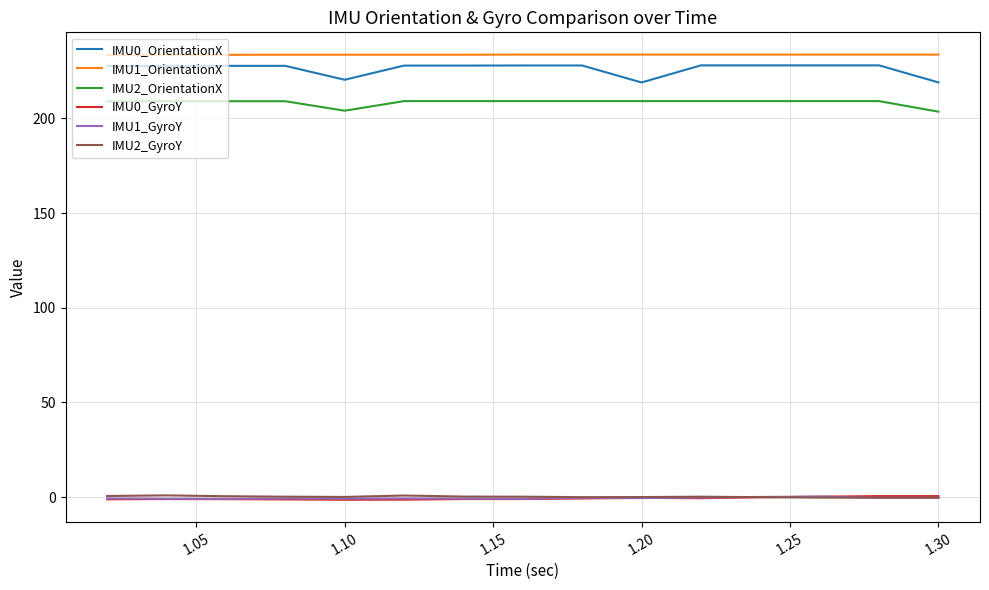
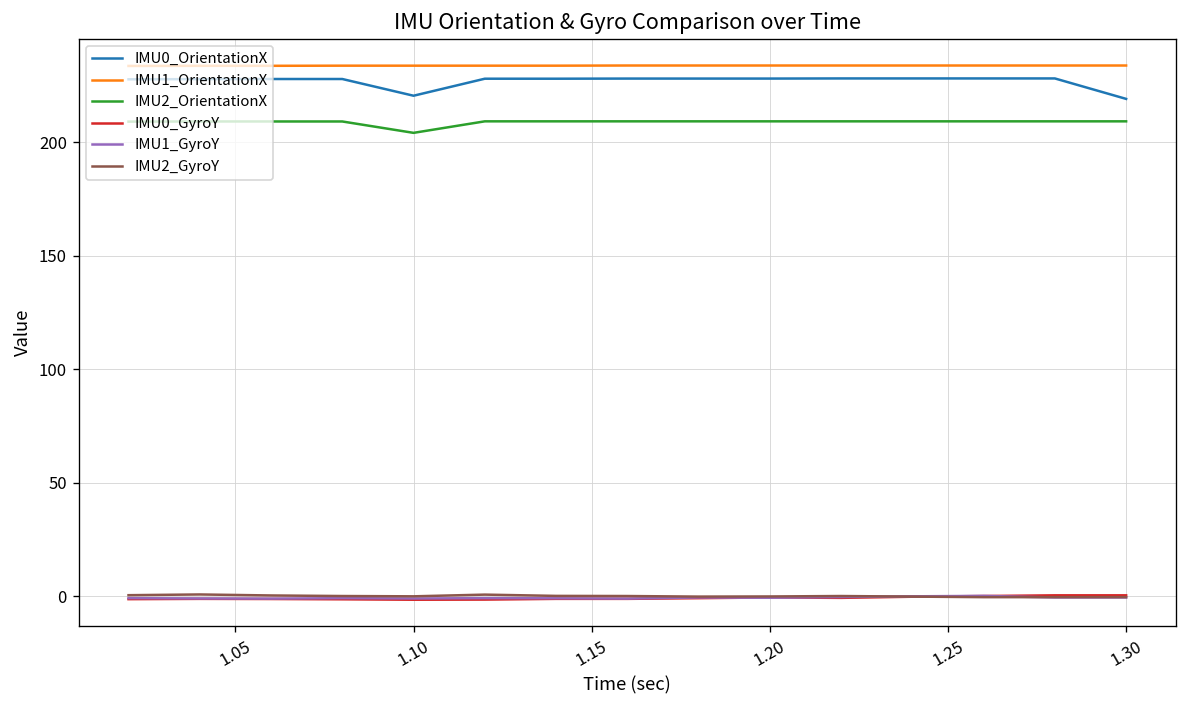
  {
    "IMU0_OrientationX": {
      "1.10": 220,
-     "1.20": 219,
+     "1.20": 228,
      "1.30": 219
    },
    "IMU1_OrientationX": {
      "1.10": 234,
      "1.20": 234,
      "1.30": 234
    },
    "IMU2_OrientationX": {
      "1.10": 204,
      "1.20": 209,
-     "1.30": 204
+     "1.30": 209
    }
  }
